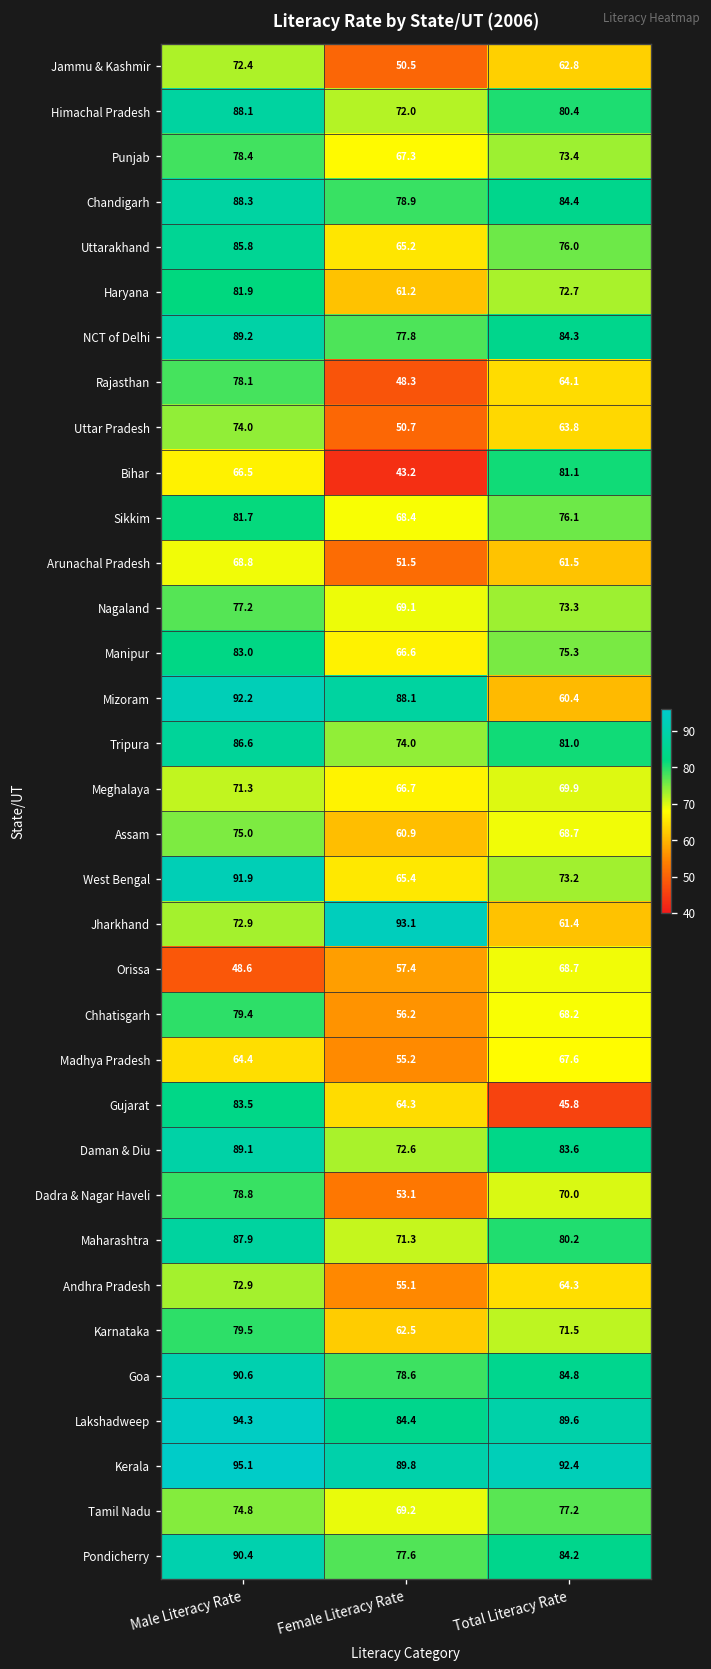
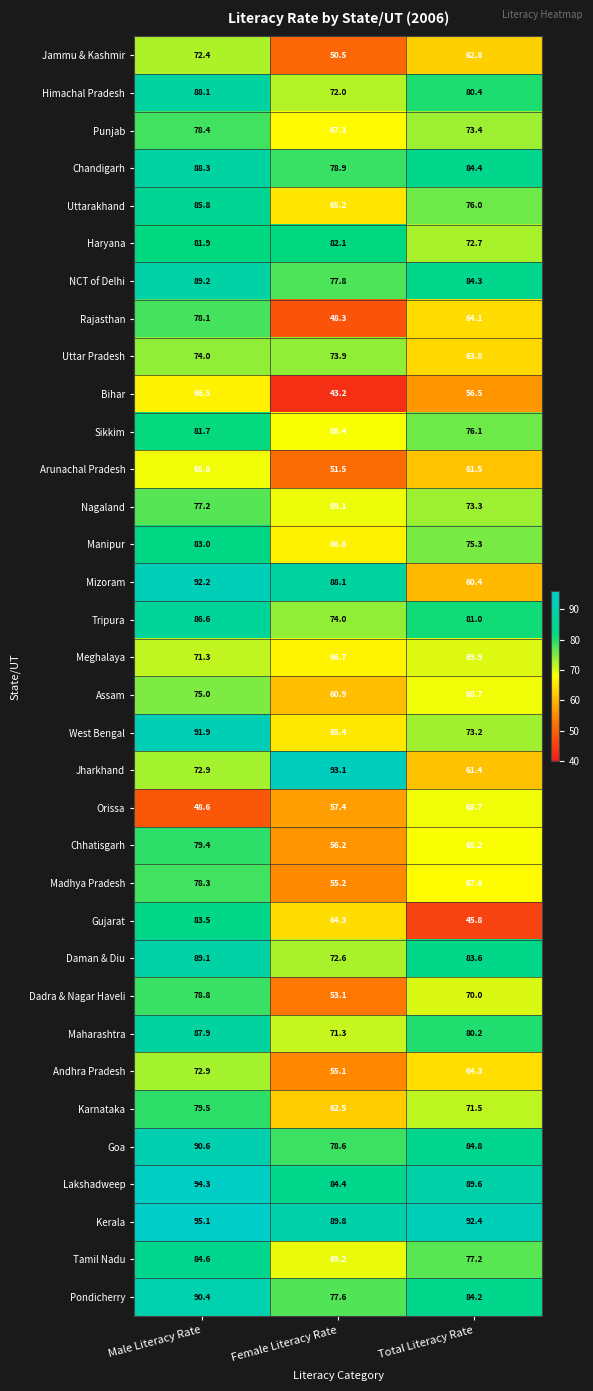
  {
    "Jammu & Kashmir": {
      "Male Literacy Rate": 72.4,
      "Female Literacy Rate": 50.5,
      "Total Literacy Rate": 62.8
    },
    "Himachal Pradesh": {
      "Male Literacy Rate": 88.1,
      "Female Literacy Rate": 72.0,
      "Total Literacy Rate": 80.4
    },
    "Punjab": {
      "Male Literacy Rate": 78.4,
      "Female Literacy Rate": 67.3,
      "Total Literacy Rate": 73.4
    },
    "Chandigarh": {
      "Male Literacy Rate": 88.3,
      "Female Literacy Rate": 78.9,
      "Total Literacy Rate": 84.4
    },
    "Uttarakhand": {
      "Male Literacy Rate": 85.8,
      "Female Literacy Rate": 65.2,
      "Total Literacy Rate": 76.0
    },
    "Haryana": {
      "Male Literacy Rate": 81.9,
-     "Female Literacy Rate": 61.2,
+     "Female Literacy Rate": 82.1,
      "Total Literacy Rate": 72.7
    },
    "NCT of Delhi": {
      "Male Literacy Rate": 89.2,
      "Female Literacy Rate": 77.8,
      "Total Literacy Rate": 84.3
    },
    "Rajasthan": {
      "Male Literacy Rate": 78.1,
      "Female Literacy Rate": 48.3,
      "Total Literacy Rate": 64.1
    },
    "Uttar Pradesh": {
      "Male Literacy Rate": 74.0,
-     "Female Literacy Rate": 50.7,
+     "Female Literacy Rate": 73.9,
      "Total Literacy Rate": 63.8
    },
    "Bihar": {
      "Male Literacy Rate": 66.5,
      "Female Literacy Rate": 43.2,
-     "Total Literacy Rate": 81.1
+     "Total Literacy Rate": 56.5
    },
    "Sikkim": {
      "Male Literacy Rate": 81.7,
      "Female Literacy Rate": 68.4,
      "Total Literacy Rate": 76.1
    },
    "Arunachal Pradesh": {
      "Male Literacy Rate": 68.8,
      "Female Literacy Rate": 51.5,
      "Total Literacy Rate": 61.5
    },
    "Nagaland": {
      "Male Literacy Rate": 77.2,
      "Female Literacy Rate": 69.1,
      "Total Literacy Rate": 73.3
    },
    "Manipur": {
      "Male Literacy Rate": 83.0,
      "Female Literacy Rate": 66.6,
      "Total Literacy Rate": 75.3
    },
    "Mizoram": {
      "Male Literacy Rate": 92.2,
      "Female Literacy Rate": 88.1,
      "Total Literacy Rate": 60.4
    },
    "Tripura": {
      "Male Literacy Rate": 86.6,
      "Female Literacy Rate": 74.0,
      "Total Literacy Rate": 81.0
    },
    "Meghalaya": {
      "Male Literacy Rate": 71.3,
      "Female Literacy Rate": 66.7,
      "Total Literacy Rate": 69.9
    },
    "Assam": {
      "Male Literacy Rate": 75.0,
      "Female Literacy Rate": 60.9,
      "Total Literacy Rate": 68.7
    },
    "West Bengal": {
      "Male Literacy Rate": 91.9,
      "Female Literacy Rate": 65.4,
      "Total Literacy Rate": 73.2
    },
    "Jharkhand": {
      "Male Literacy Rate": 72.9,
      "Female Literacy Rate": 93.1,
      "Total Literacy Rate": 61.4
    },
    "Orissa": {
      "Male Literacy Rate": 48.6,
      "Female Literacy Rate": 57.4,
      "Total Literacy Rate": 68.7
    },
    "Chhatisgarh": {
      "Male Literacy Rate": 79.4,
      "Female Literacy Rate": 56.2,
      "Total Literacy Rate": 68.2
    },
    "Madhya Pradesh": {
-     "Male Literacy Rate": 64.4,
+     "Male Literacy Rate": 78.3,
      "Female Literacy Rate": 55.2,
      "Total Literacy Rate": 67.6
    },
    "Gujarat": {
      "Male Literacy Rate": 83.5,
      "Female Literacy Rate": 64.3,
      "Total Literacy Rate": 45.8
    },
    "Daman & Diu": {
      "Male Literacy Rate": 89.1,
      "Female Literacy Rate": 72.6,
      "Total Literacy Rate": 83.6
    },
    "Dadra & Nagar Haveli": {
      "Male Literacy Rate": 78.8,
      "Female Literacy Rate": 53.1,
      "Total Literacy Rate": 70.0
    },
    "Maharashtra": {
      "Male Literacy Rate": 87.9,
      "Female Literacy Rate": 71.3,
      "Total Literacy Rate": 80.2
    },
    "Andhra Pradesh": {
      "Male Literacy Rate": 72.9,
      "Female Literacy Rate": 55.1,
      "Total Literacy Rate": 64.3
    },
    "Karnataka": {
      "Male Literacy Rate": 79.5,
      "Female Literacy Rate": 62.5,
      "Total Literacy Rate": 71.5
    },
    "Goa": {
      "Male Literacy Rate": 90.6,
      "Female Literacy Rate": 78.6,
      "Total Literacy Rate": 84.8
    },
    "Lakshadweep": {
      "Male Literacy Rate": 94.3,
      "Female Literacy Rate": 84.4,
      "Total Literacy Rate": 89.6
    },
    "Kerala": {
      "Male Literacy Rate": 95.1,
      "Female Literacy Rate": 89.8,
      "Total Literacy Rate": 92.4
    },
    "Tamil Nadu": {
-     "Male Literacy Rate": 74.8,
+     "Male Literacy Rate": 84.6,
      "Female Literacy Rate": 69.2,
      "Total Literacy Rate": 77.2
    },
    "Pondicherry": {
      "Male Literacy Rate": 90.4,
      "Female Literacy Rate": 77.6,
      "Total Literacy Rate": 84.2
    }
  }
